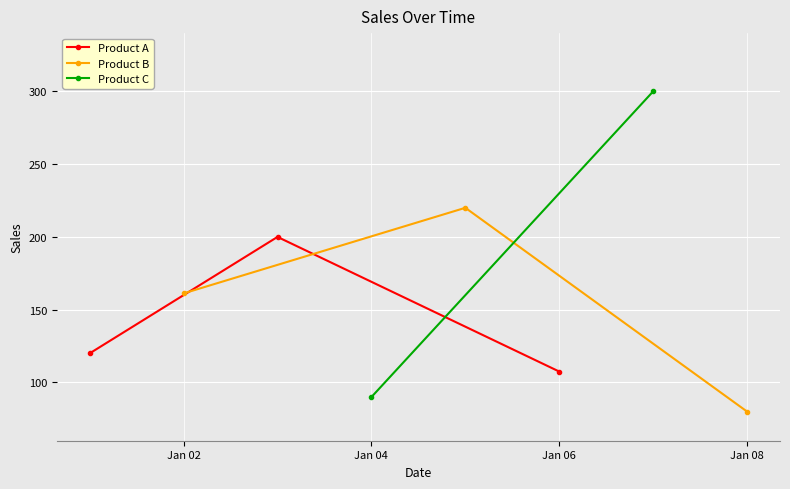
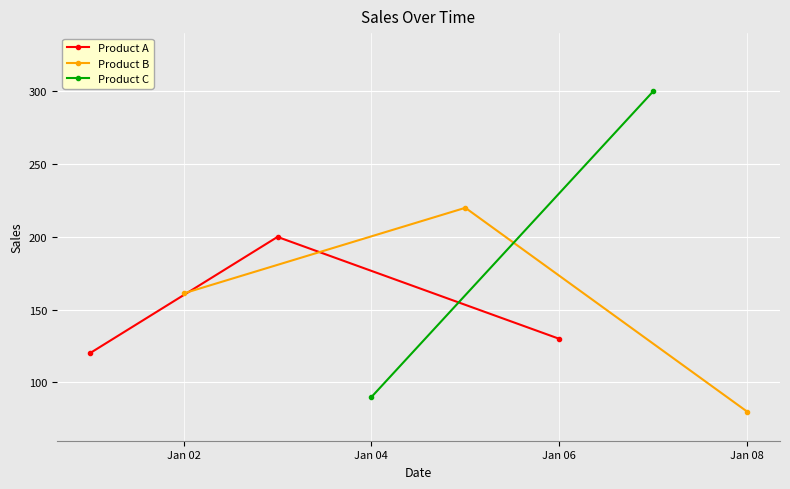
  {
    "Product A": {
-     "Jan 06": 108
+     "Jan 06": 130
    },
    "Product B": {
      "Jan 02": 161,
      "Jan 08": 80
    },
    "Product C": {
      "Jan 04": 90
    }
  }
